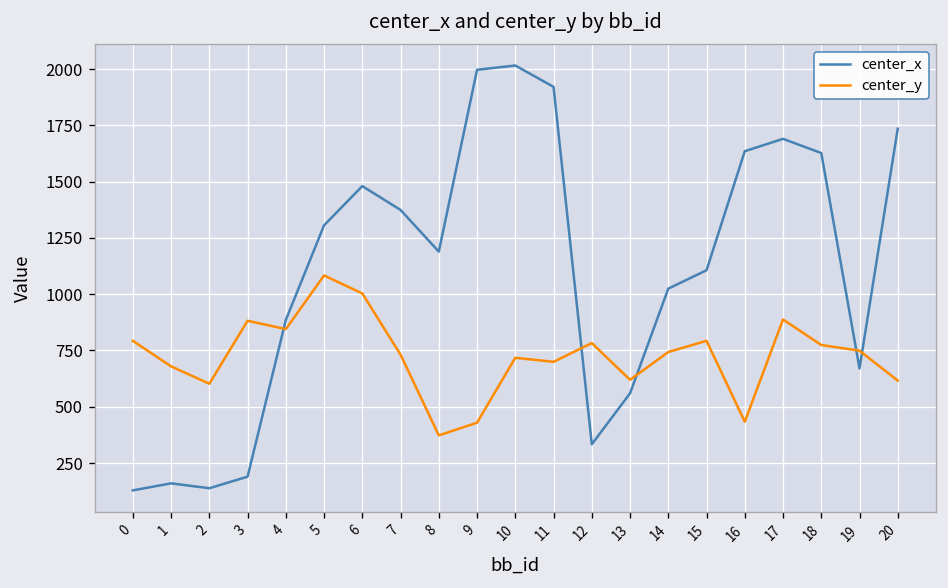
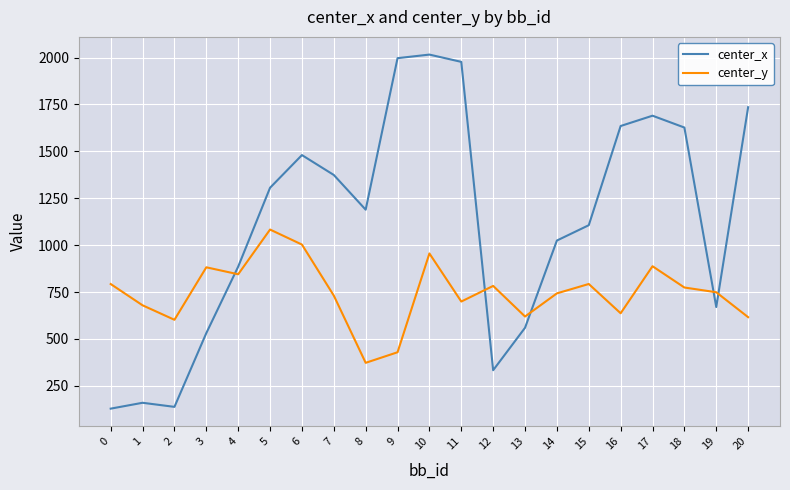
  {
    "center_x": {
      "0": 130,
      "1": 160,
      "2": 140,
-     "3": 190,
+     "3": 530,
      "4": 890,
      "5": 1310,
      "6": 1480,
      "7": 1370,
      "8": 1190,
      "9": 2000,
      "10": 2020,
-     "11": 1920,
+     "11": 1980,
      "12": 330,
      "13": 560,
      "14": 1020,
      "15": 1110,
      "16": 1640,
      "17": 1690,
      "18": 1630,
      "19": 670,
      "20": 1740
    },
    "center_y": {
      "0": 790,
      "1": 680,
      "2": 600,
      "3": 880,
      "4": 840,
      "5": 1080,
      "6": 1000,
      "7": 730,
      "8": 370,
      "9": 430,
-     "10": 720,
+     "10": 960,
      "11": 700,
      "12": 780,
      "13": 620,
      "14": 740,
      "15": 790,
-     "16": 430,
+     "16": 640,
      "17": 890,
      "18": 770,
      "19": 750,
      "20": 620
    }
  }
